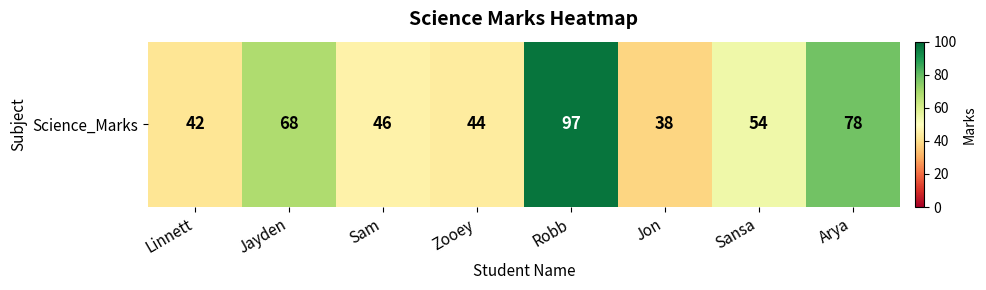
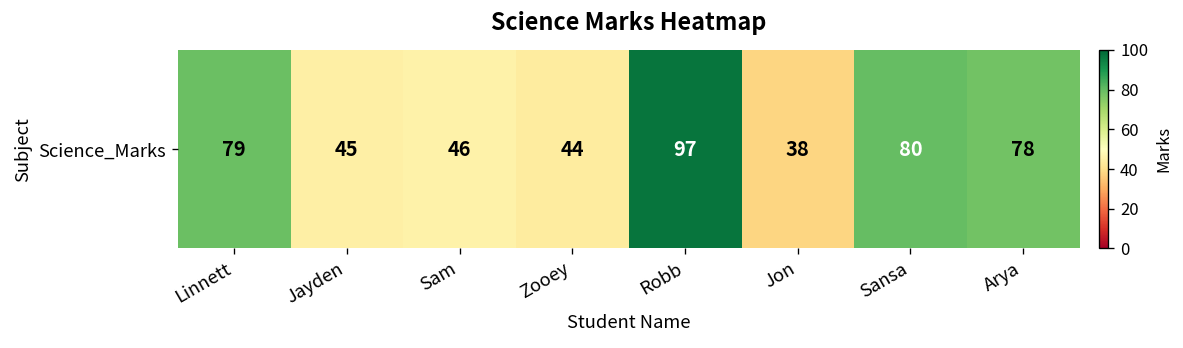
  {
    "Science_Marks": {
-     "Linnett": 42,
-     "Jayden": 68,
+     "Linnett": 79,
+     "Jayden": 45,
      "Sam": 46,
      "Zooey": 44,
      "Robb": 97,
      "Jon": 38,
-     "Sansa": 54,
+     "Sansa": 80,
      "Arya": 78
    }
  }
